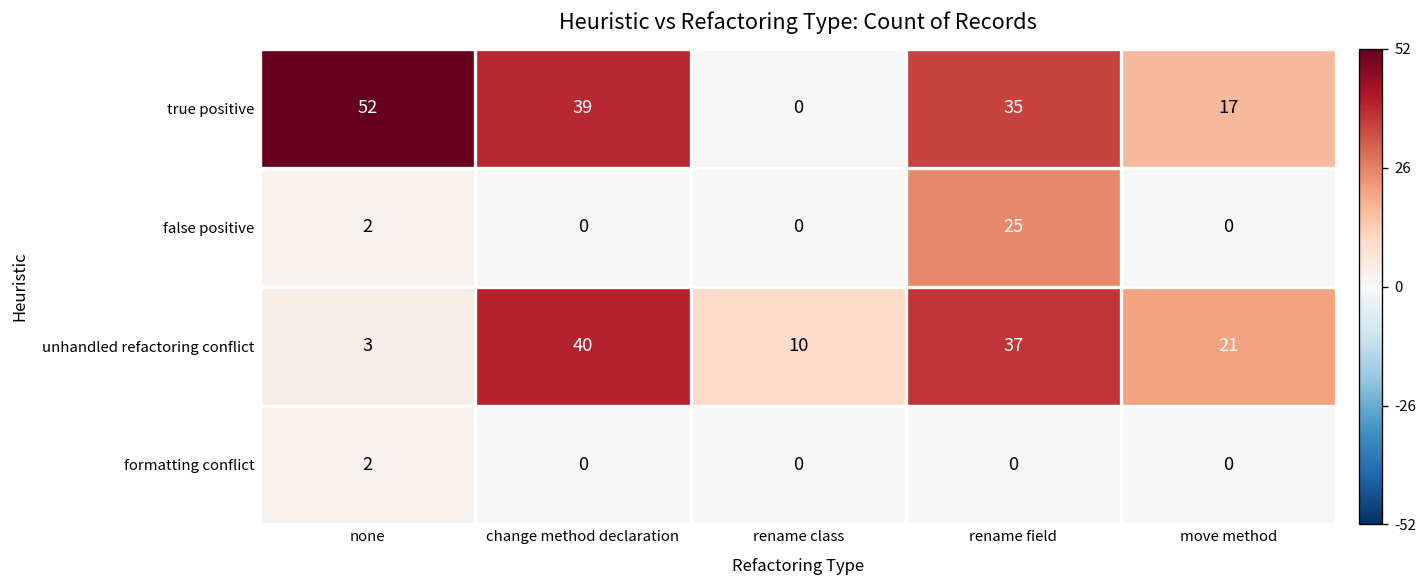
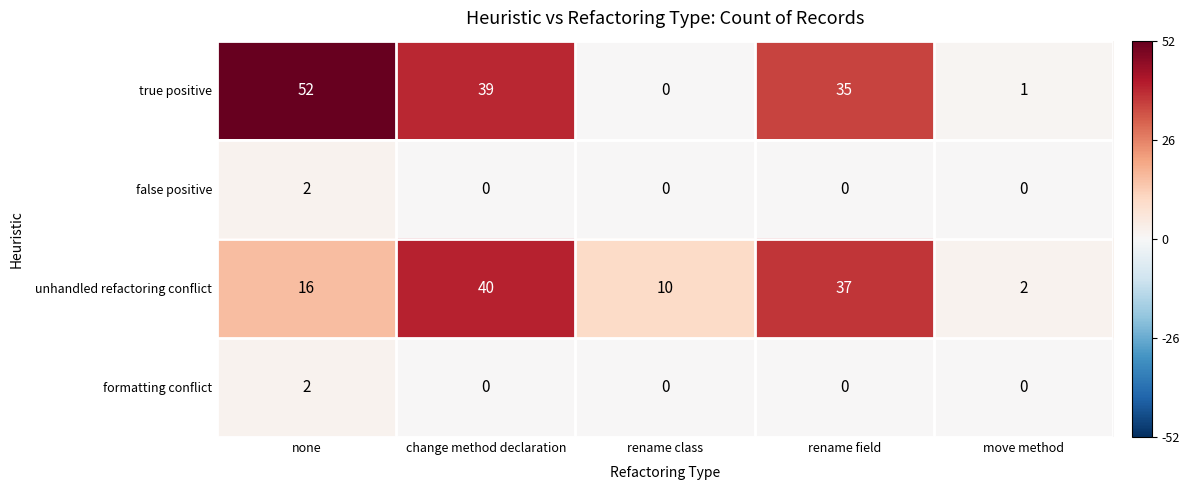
  {
    "true positive": {
      "none": 52,
      "change method declaration": 39,
      "rename class": 0,
      "rename field": 35,
-     "move method": 17
+     "move method": 1
    },
    "false positive": {
      "none": 2,
      "change method declaration": 0,
      "rename class": 0,
-     "rename field": 25,
+     "rename field": 0,
      "move method": 0
    },
    "unhandled refactoring conflict": {
-     "none": 3,
+     "none": 16,
      "change method declaration": 40,
      "rename class": 10,
      "rename field": 37,
-     "move method": 21
+     "move method": 2
    },
    "formatting conflict": {
      "none": 2,
      "change method declaration": 0,
      "rename class": 0,
      "rename field": 0,
      "move method": 0
    }
  }
